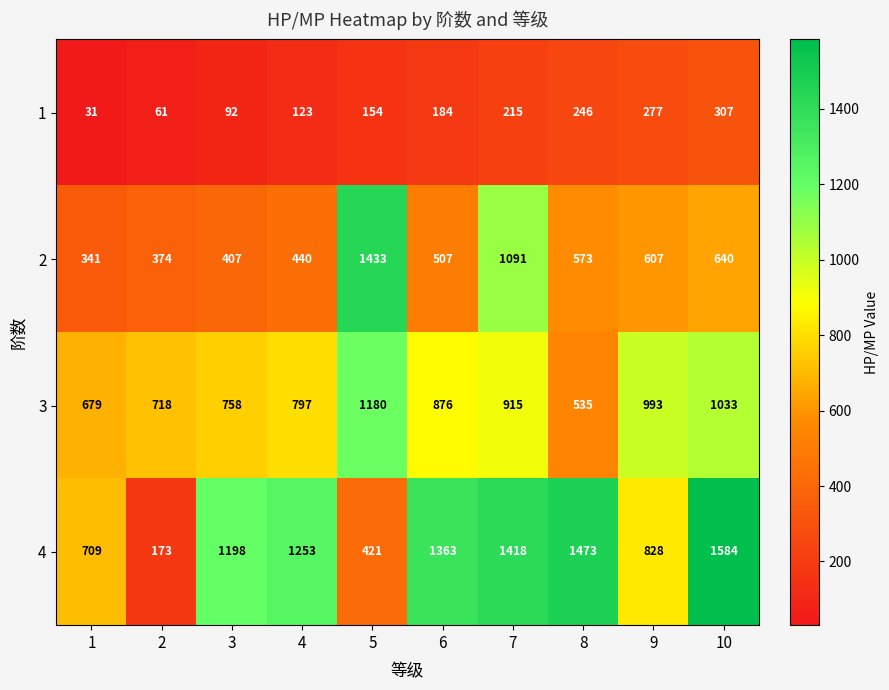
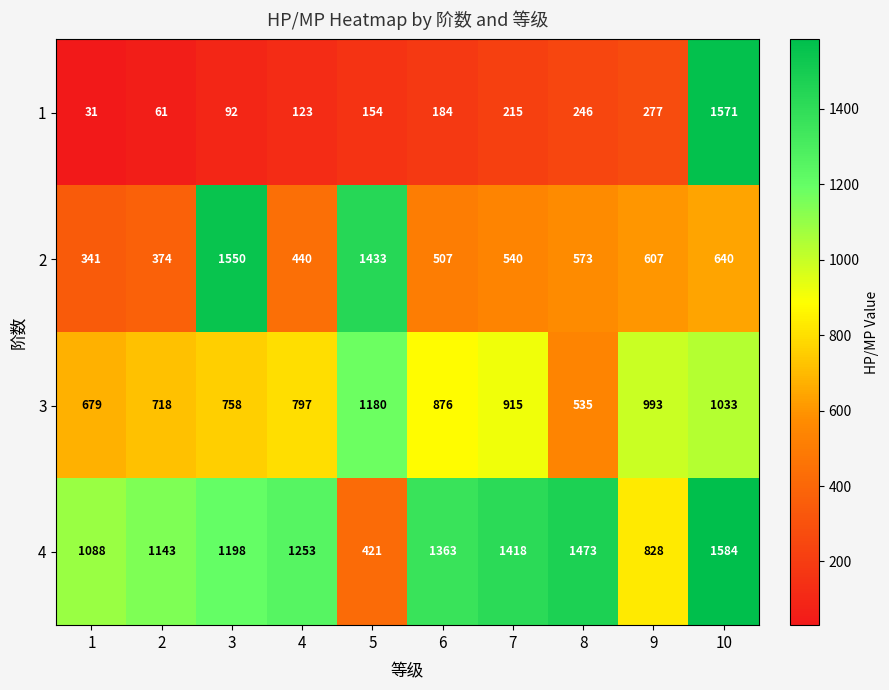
  {
    "1": {
      "1": 31,
      "2": 61,
      "3": 92,
      "4": 123,
      "5": 154,
      "6": 184,
      "7": 215,
      "8": 246,
      "9": 277,
-     "10": 307
+     "10": 1571
    },
    "2": {
      "1": 341,
      "2": 374,
-     "3": 407,
+     "3": 1550,
      "4": 440,
      "5": 1433,
      "6": 507,
-     "7": 1091,
+     "7": 540,
      "8": 573,
      "9": 607,
      "10": 640
    },
    "3": {
      "1": 679,
      "2": 718,
      "3": 758,
      "4": 797,
      "5": 1180,
      "6": 876,
      "7": 915,
      "8": 535,
      "9": 993,
      "10": 1033
    },
    "4": {
-     "1": 709,
-     "2": 173,
+     "1": 1088,
+     "2": 1143,
      "3": 1198,
      "4": 1253,
      "5": 421,
      "6": 1363,
      "7": 1418,
      "8": 1473,
      "9": 828,
      "10": 1584
    }
  }
